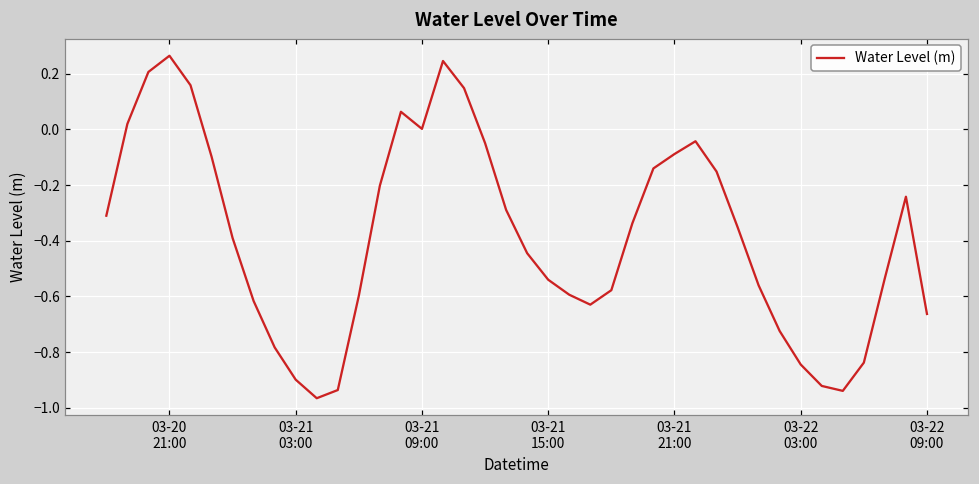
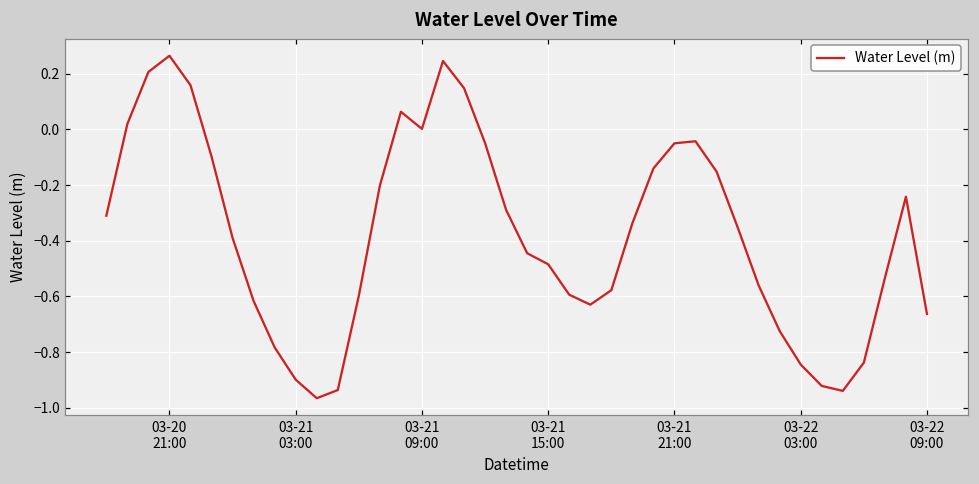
  {
    "03-20 21:00": 0.26,
    "03-21 03:00": -0.90,
    "03-21 09:00": 0.00,
-   "03-21 15:00": -0.54,
-   "03-21 21:00": -0.09,
+   "03-21 15:00": -0.48,
+   "03-21 21:00": -0.05,
    "03-22 03:00": -0.84,
    "03-22 09:00": -0.66
  }
